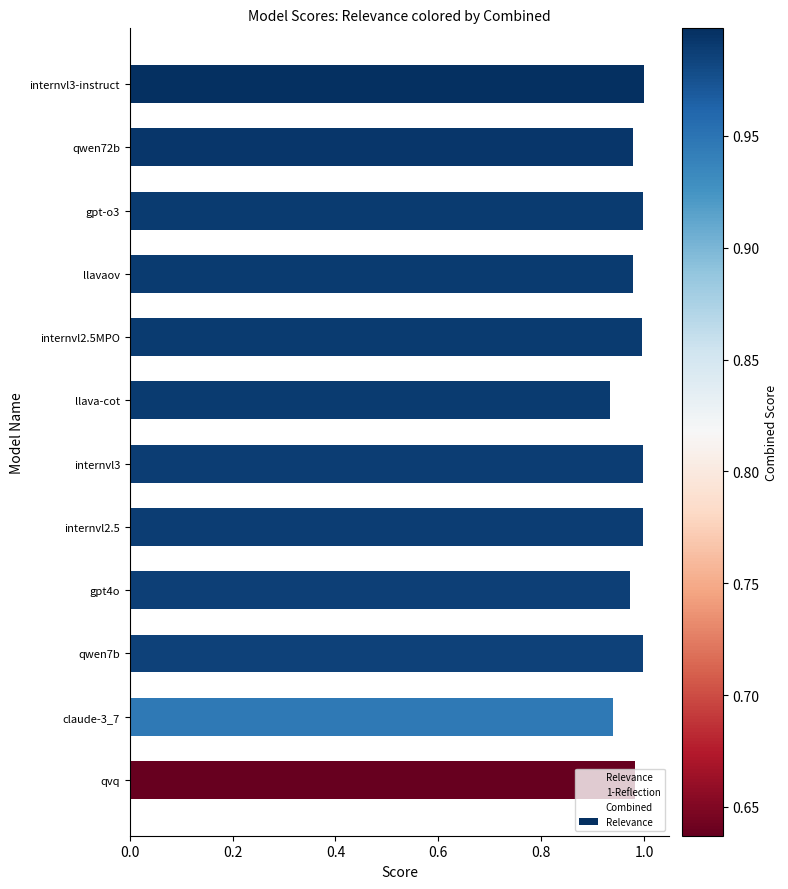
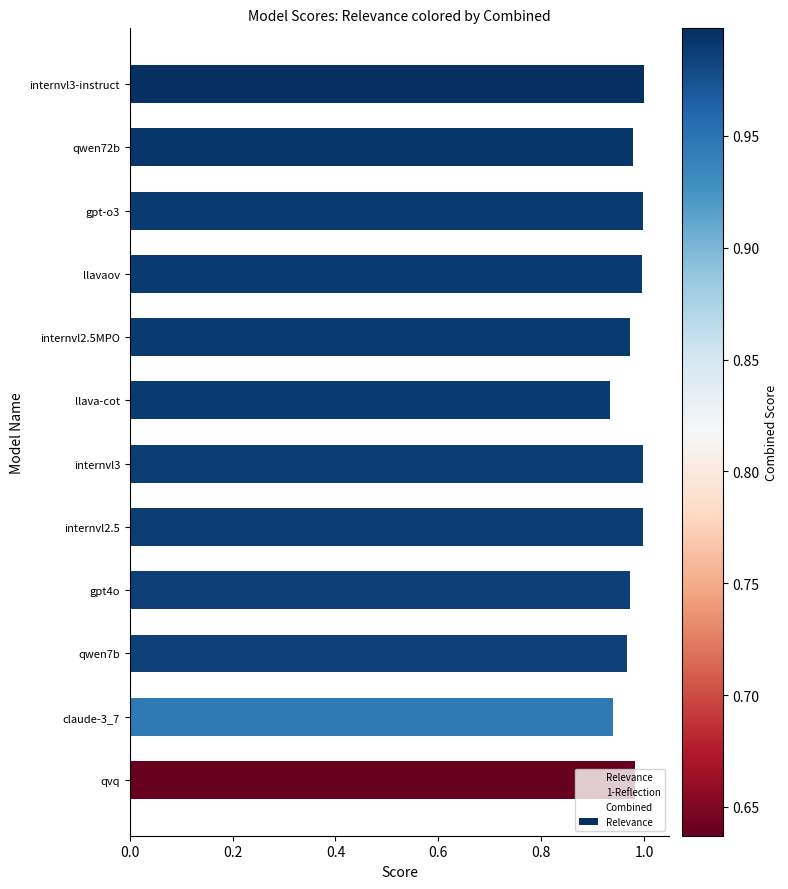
  {
    "internvl3-instruct": 1.00,
    "qwen72b": 0.98,
    "gpt-o3": 1.00,
-   "llavaov": 0.98,
-   "internvl2.5MPO": 1.00,
+   "llavaov": 1.00,
+   "internvl2.5MPO": 0.97,
    "llava-cot": 0.93,
    "internvl3": 1.00,
    "internvl2.5": 1.00,
    "gpt4o": 0.97,
-   "qwen7b": 1.00,
+   "qwen7b": 0.97,
    "claude-3_7": 0.94
  }
